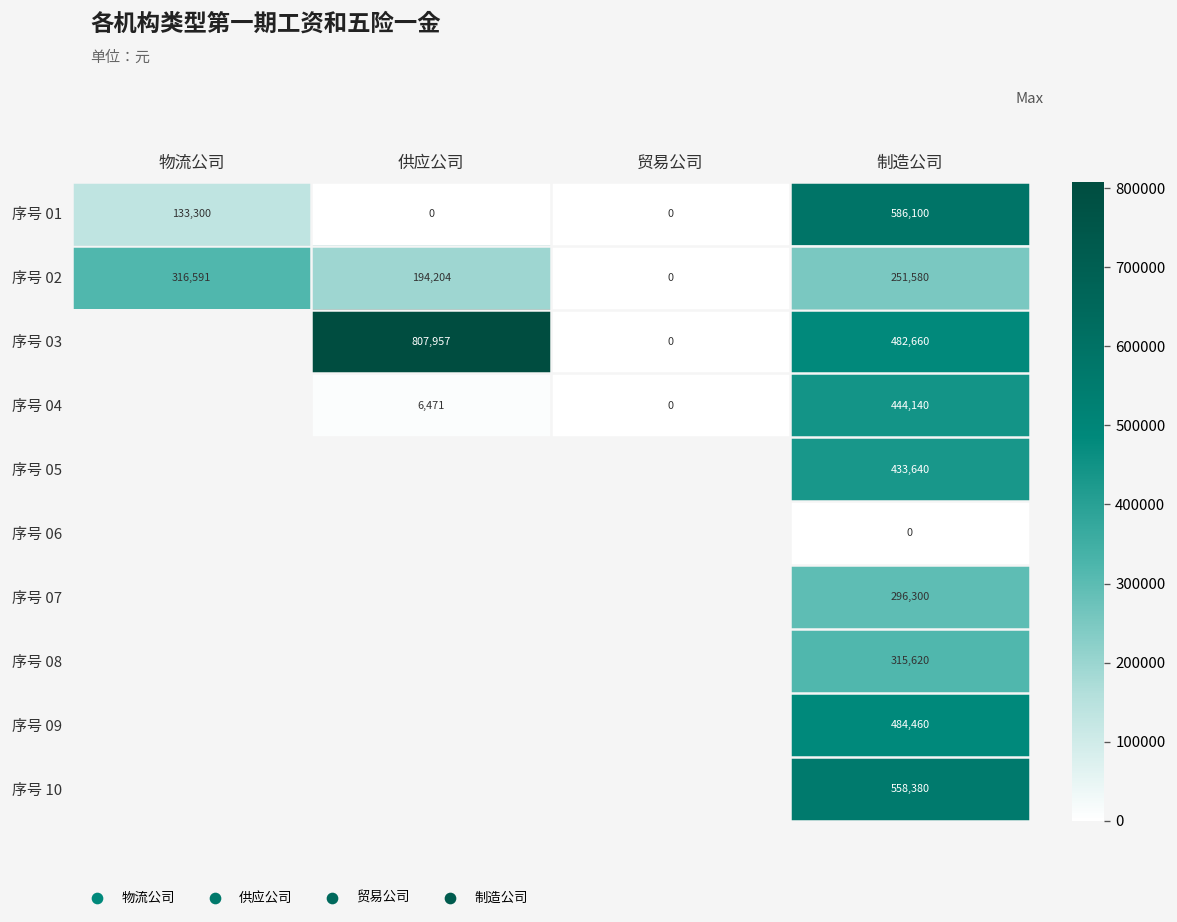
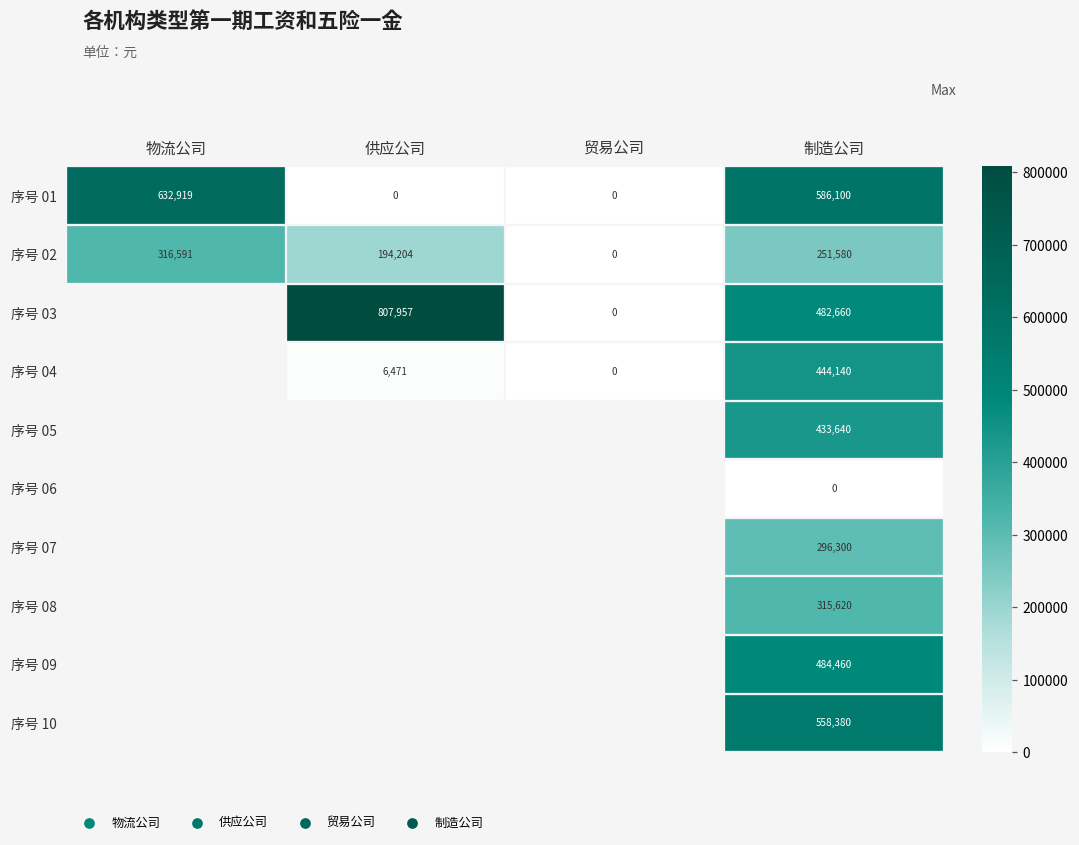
  {
    "序号 01": {
-     "物流公司": "133,300",
+     "物流公司": "632,919",
      "供应公司": "0",
      "贸易公司": "0",
      "制造公司": "586,100"
    },
    "序号 02": {
      "物流公司": "316,591",
      "供应公司": "194,204",
      "贸易公司": "0",
      "制造公司": "251,580"
    },
    "序号 03": {
      "供应公司": "807,957",
      "贸易公司": "0",
      "制造公司": "482,660"
    },
    "序号 04": {
      "供应公司": "6,471",
      "贸易公司": "0",
      "制造公司": "444,140"
    },
    "序号 05": {
      "制造公司": "433,640"
    },
    "序号 06": {
      "制造公司": "0"
    },
    "序号 07": {
      "制造公司": "296,300"
    },
    "序号 08": {
      "制造公司": "315,620"
    },
    "序号 09": {
      "制造公司": "484,460"
    },
    "序号 10": {
      "制造公司": "558,380"
    }
  }
